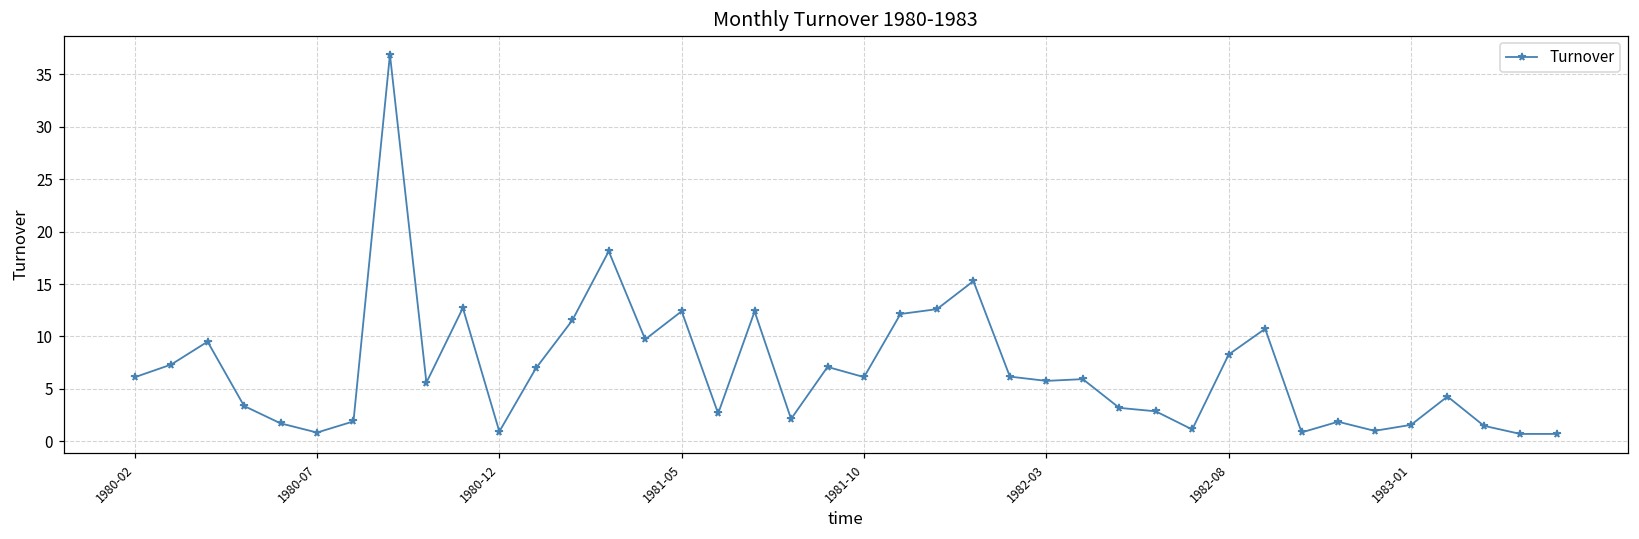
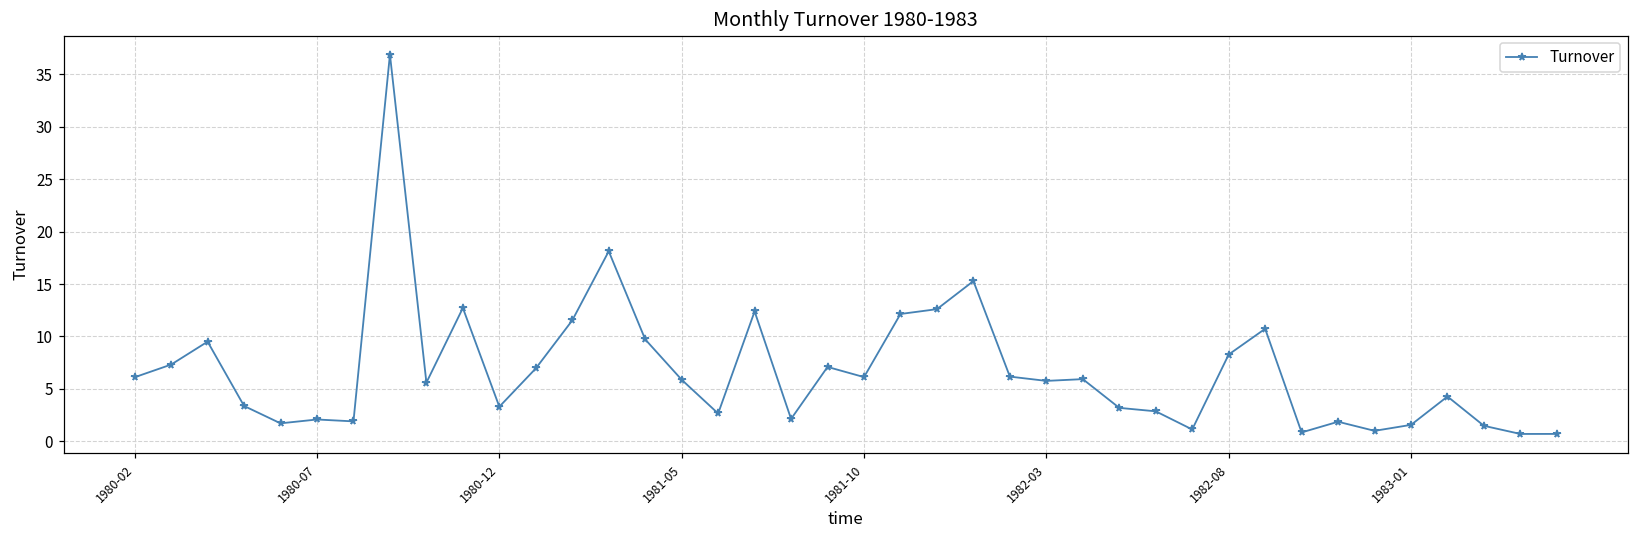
  {
    "1980-02": 6,
-   "1980-07": 1,
-   "1980-12": 1,
-   "1981-05": 12,
+   "1980-07": 2,
+   "1980-12": 3,
+   "1981-05": 6,
    "1981-10": 6,
    "1982-03": 6,
    "1982-08": 8,
    "1983-01": 2
  }
